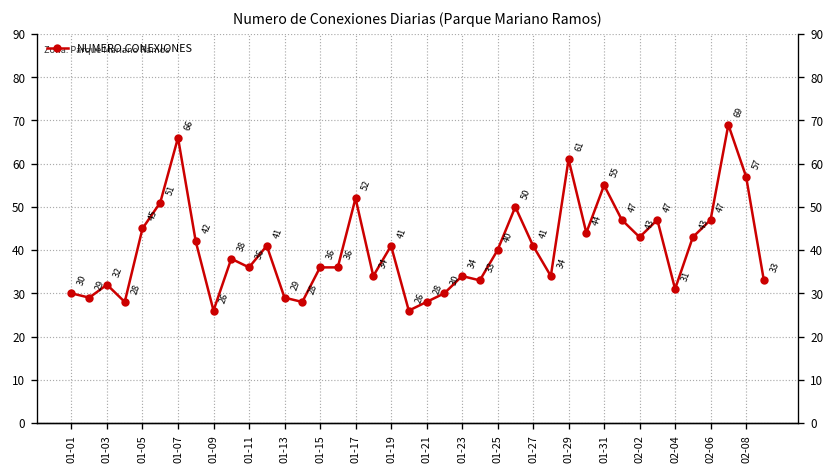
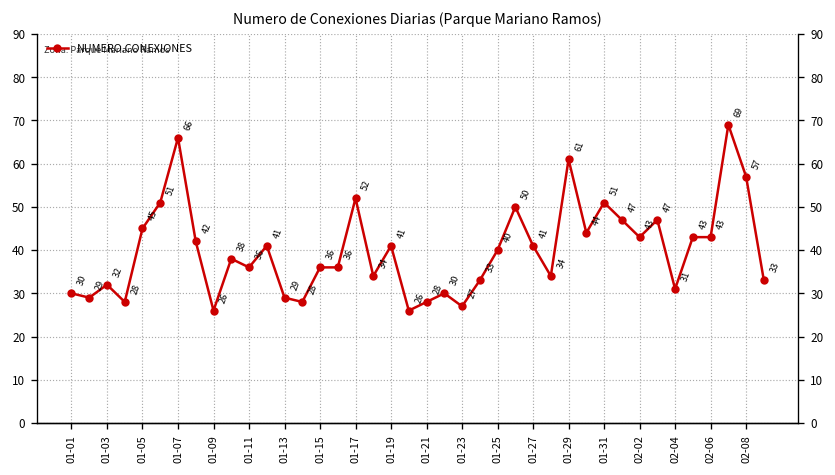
  {
    "01-01": 30,
    "01-03": 32,
    "01-05": 45,
    "01-07": 66,
    "01-09": 26,
    "01-13": 29,
    "01-17": 52,
    "01-19": 41,
-   "01-23": 34,
+   "01-23": 27,
    "01-25": 40,
    "01-27": 41,
    "01-29": 61,
-   "01-31": 55,
+   "01-31": 51,
    "02-04": 31,
-   "02-06": 47,
+   "02-06": 43,
    "02-08": 57
  }
